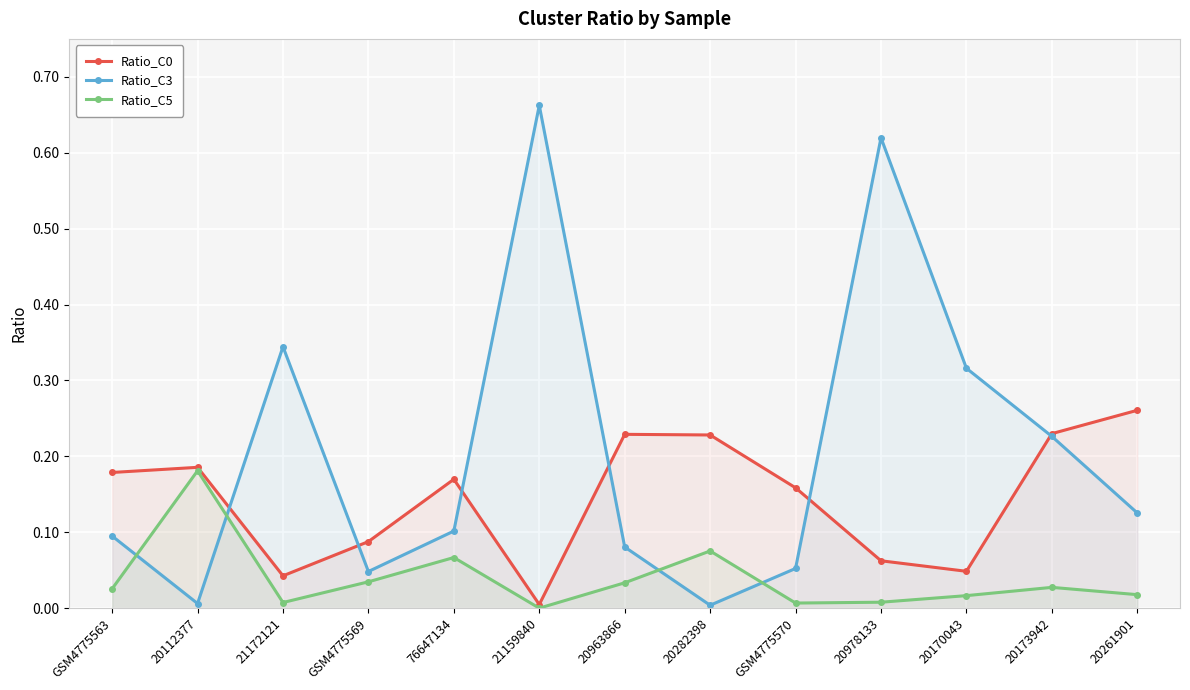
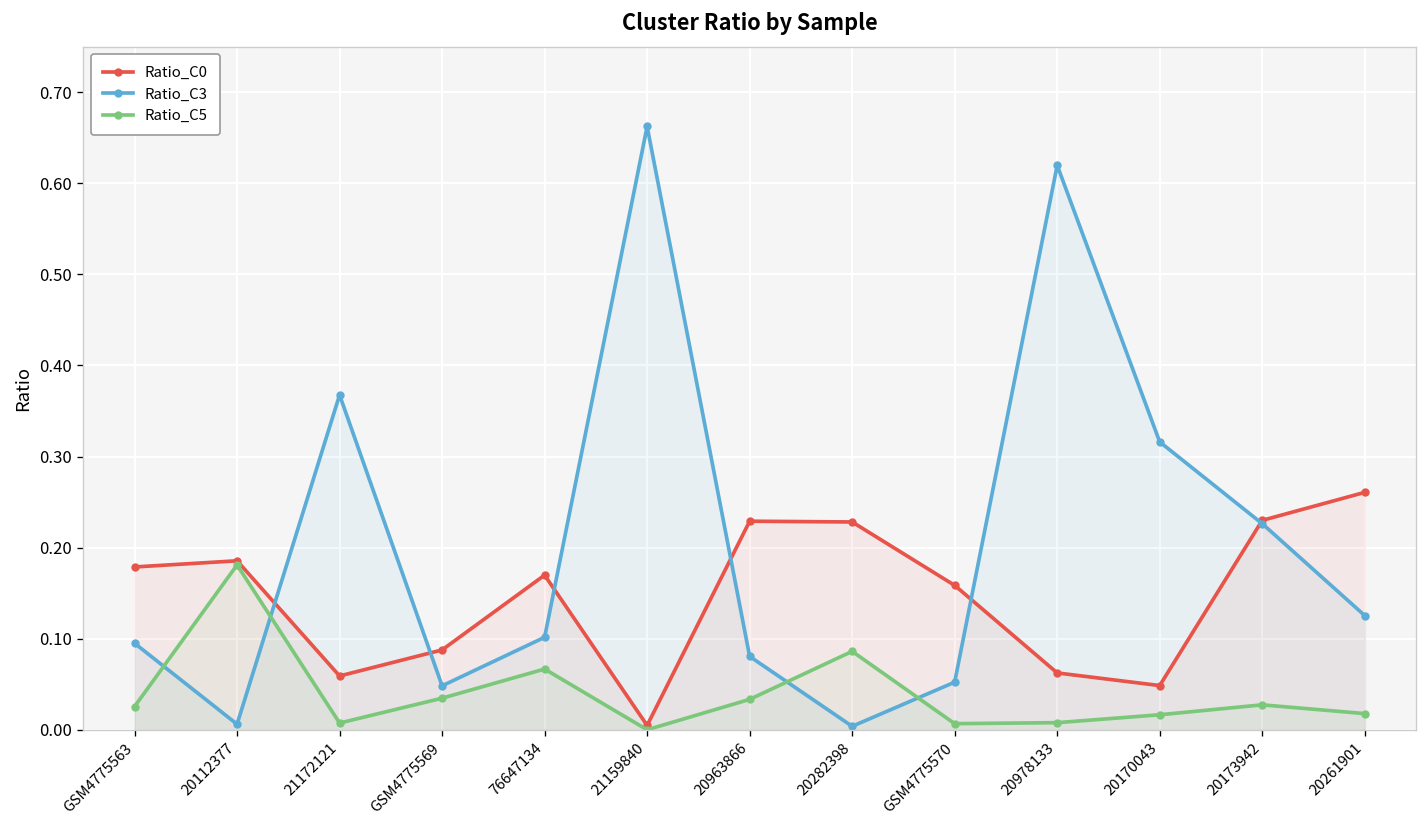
  {
    "Ratio_C0": {
      "GSM4775563": 0.18,
      "20112377": 0.19,
-     "21172121": 0.04,
+     "21172121": 0.06,
      "GSM4775569": 0.09,
      "76647134": 0.17,
      "21159840": 0.00,
      "20963866": 0.23,
      "20282398": 0.23,
      "GSM4775570": 0.16,
      "20978133": 0.06,
      "20170043": 0.05,
      "20173942": 0.23,
      "20261901": 0.26
    },
    "Ratio_C3": {
      "GSM4775563": 0.09,
      "20112377": 0.01,
-     "21172121": 0.34,
+     "21172121": 0.37,
      "GSM4775569": 0.05,
      "76647134": 0.10,
      "21159840": 0.66,
      "20963866": 0.08,
      "20282398": 0.00,
      "GSM4775570": 0.05,
      "20978133": 0.62,
      "20170043": 0.32,
      "20173942": 0.23,
      "20261901": 0.13
    },
    "Ratio_C5": {
      "GSM4775563": 0.03,
      "20112377": 0.18,
      "21172121": 0.01,
      "GSM4775569": 0.03,
      "76647134": 0.07,
      "21159840": 0.00,
      "20963866": 0.03,
-     "20282398": 0.08,
+     "20282398": 0.09,
      "GSM4775570": 0.01,
      "20978133": 0.01,
      "20170043": 0.02,
      "20173942": 0.03,
      "20261901": 0.02
    }
  }
